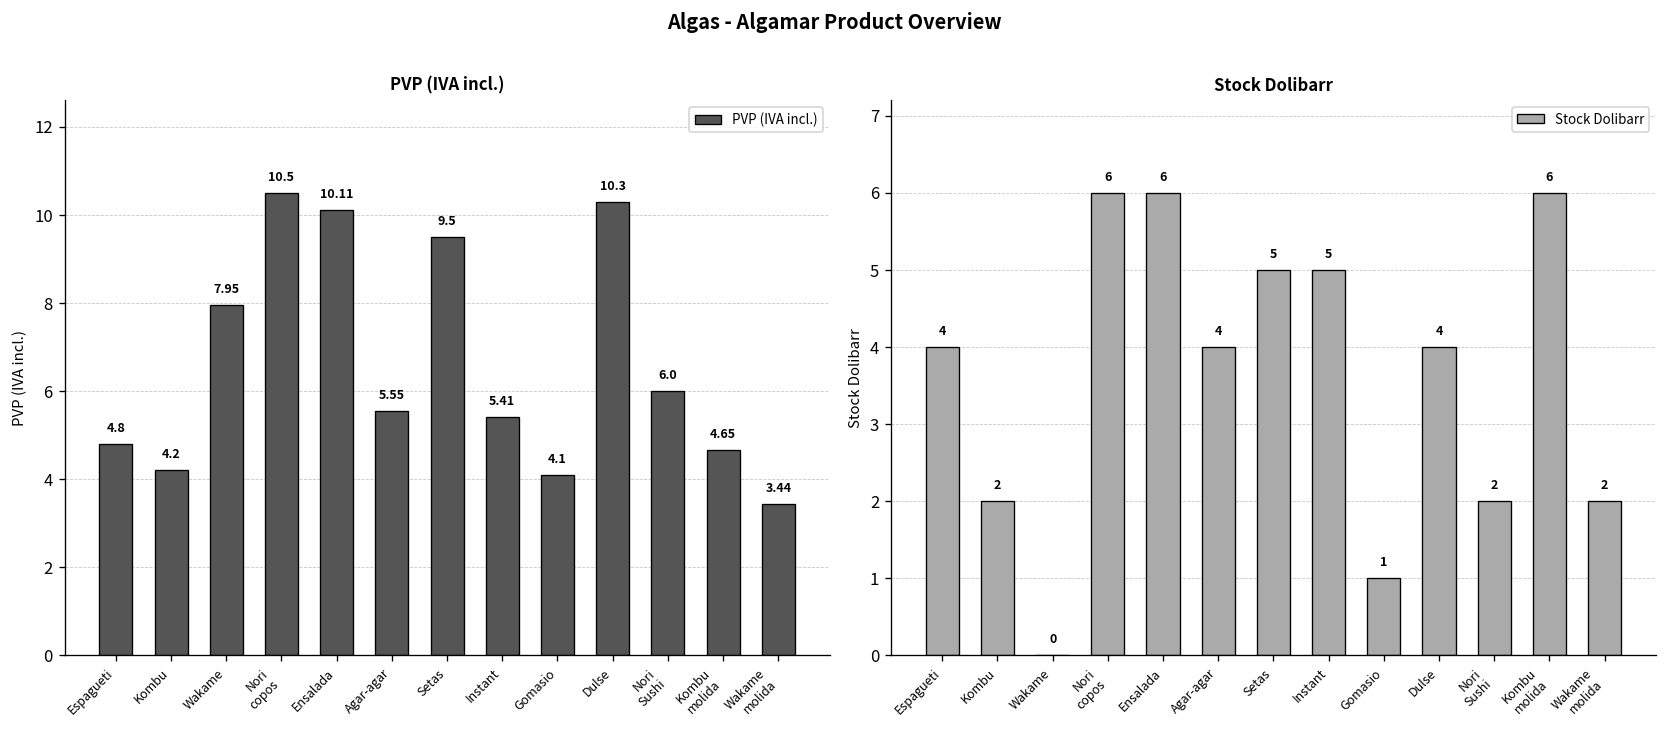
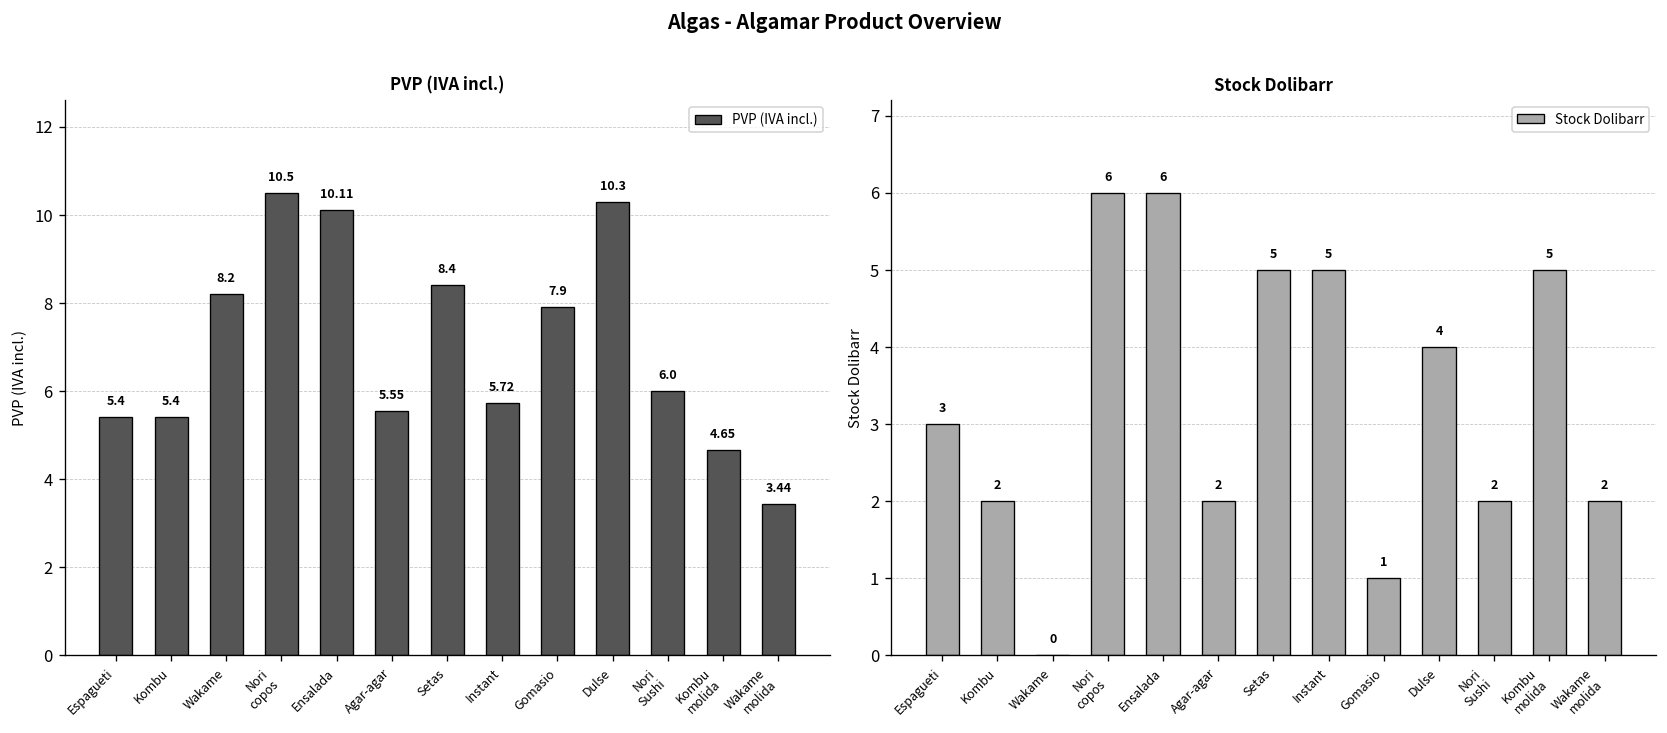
  {
    "PVP (IVA incl.)": {
-     "Espagueti": 4.8,
-     "Kombu": 4.2,
-     "Wakame": 7.95,
+     "Espagueti": 5.4,
+     "Kombu": 5.4,
+     "Wakame": 8.2,
      "Nori copos": 10.5,
      "Ensalada": 10.11,
      "Agar-agar": 5.55,
-     "Setas": 9.5,
-     "Instant": 5.41,
-     "Gomasio": 4.1,
+     "Setas": 8.4,
+     "Instant": 5.72,
+     "Gomasio": 7.9,
      "Dulse": 10.3,
      "Nori Sushi": 6.0,
      "Kombu molida": 4.65,
      "Wakame molida": 3.44
    },
    "Stock Dolibarr": {
-     "Espagueti": 4,
+     "Espagueti": 3,
      "Kombu": 2,
      "Wakame": 0,
      "Nori copos": 6,
      "Ensalada": 6,
-     "Agar-agar": 4,
+     "Agar-agar": 2,
      "Setas": 5,
      "Instant": 5,
      "Gomasio": 1,
      "Dulse": 4,
      "Nori Sushi": 2,
-     "Kombu molida": 6,
+     "Kombu molida": 5,
      "Wakame molida": 2
    }
  }
